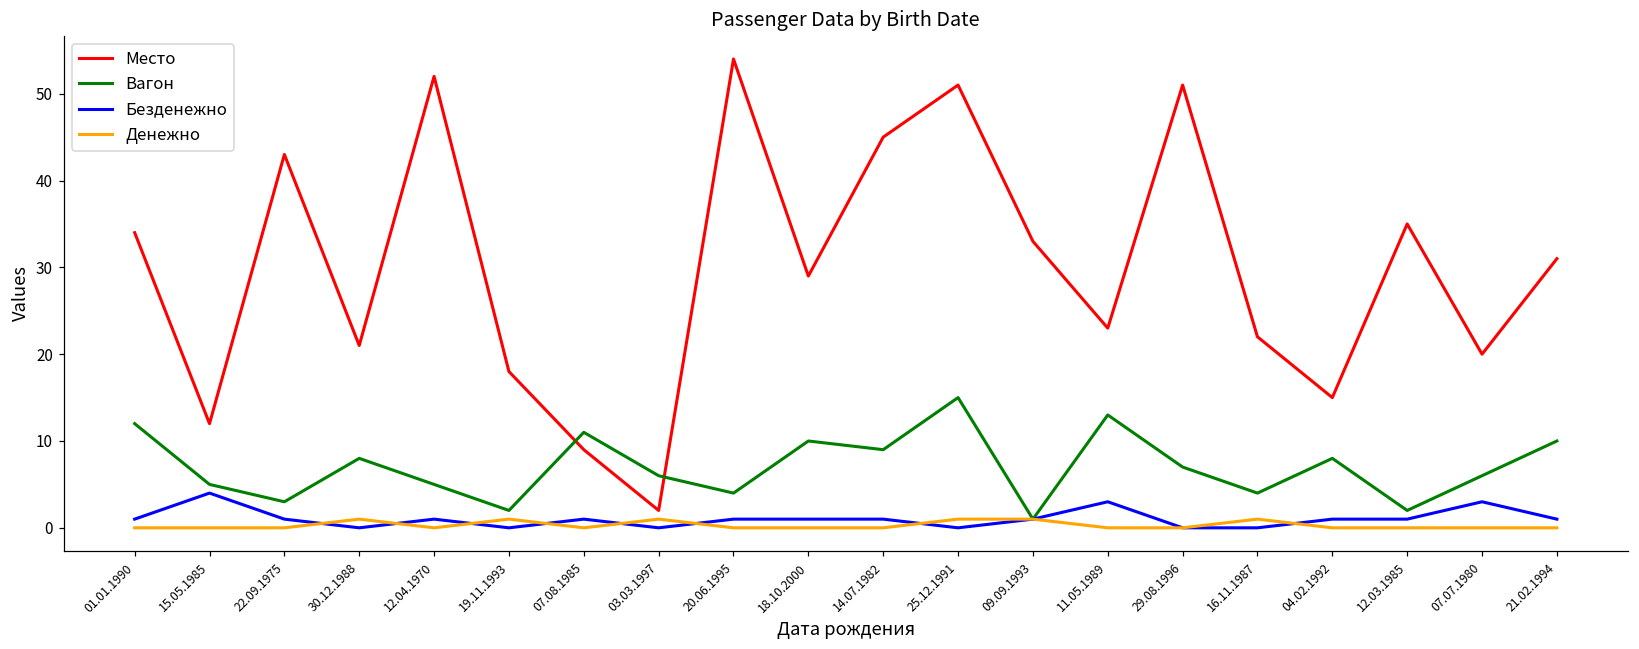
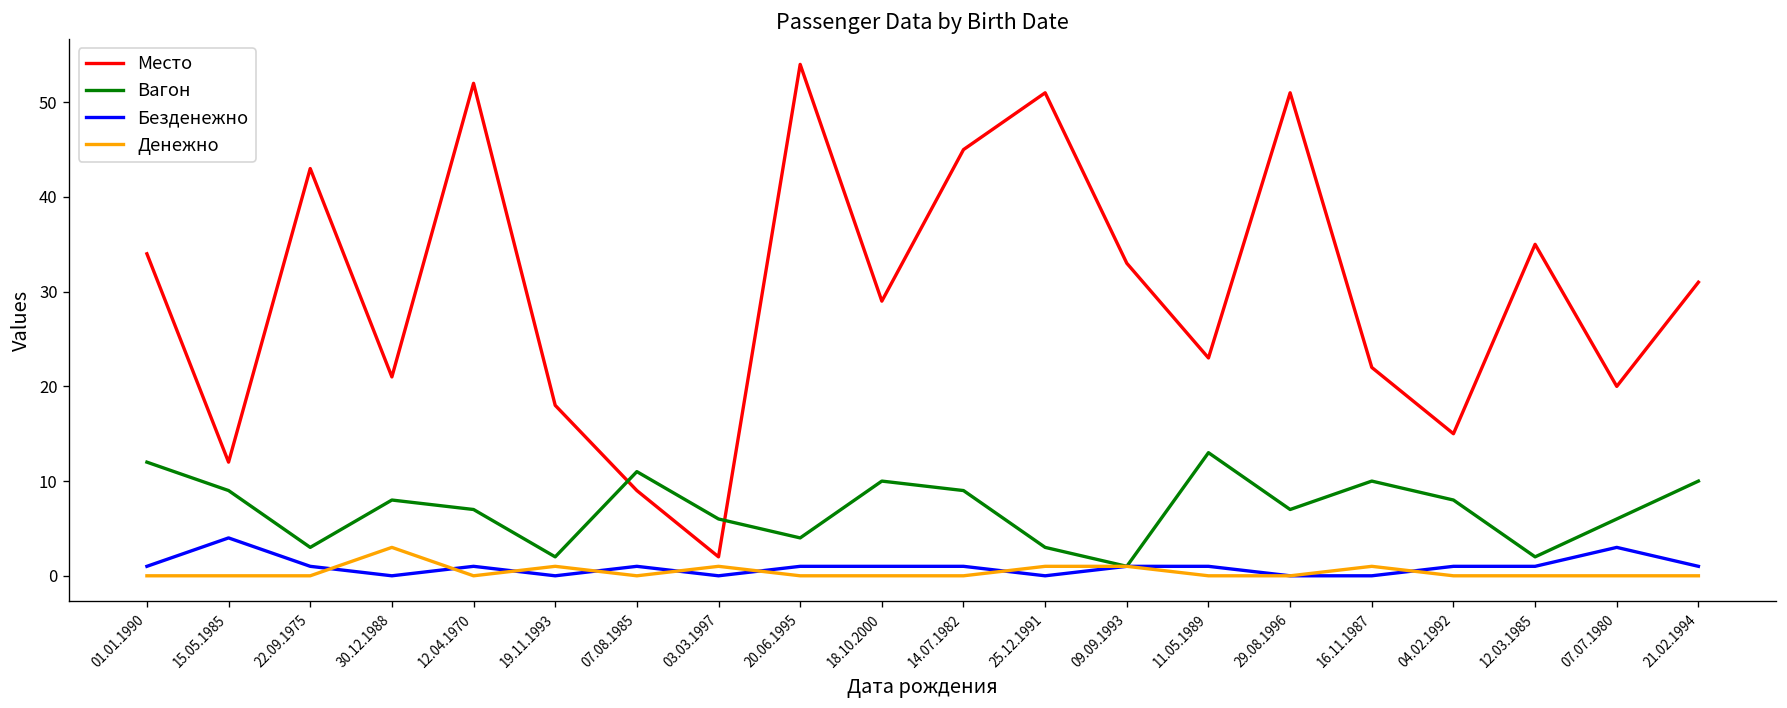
  {
    "Место": {
      "01.01.1990": 34,
      "15.05.1985": 12,
      "22.09.1975": 43,
      "30.12.1988": 21,
      "12.04.1970": 52,
      "19.11.1993": 18,
      "07.08.1985": 9,
      "03.03.1997": 2,
      "20.06.1995": 54,
      "18.10.2000": 29,
      "14.07.1982": 45,
      "25.12.1991": 51,
      "09.09.1993": 33,
      "11.05.1989": 23,
      "29.08.1996": 51,
      "16.11.1987": 22,
      "04.02.1992": 15,
      "12.03.1985": 35,
      "07.07.1980": 20,
      "21.02.1994": 31
    },
    "Вагон": {
      "01.01.1990": 12,
-     "15.05.1985": 5,
+     "15.05.1985": 9,
      "22.09.1975": 3,
      "30.12.1988": 8,
-     "12.04.1970": 5,
+     "12.04.1970": 7,
      "19.11.1993": 2,
      "07.08.1985": 11,
      "03.03.1997": 6,
      "20.06.1995": 4,
      "18.10.2000": 10,
      "14.07.1982": 9,
-     "25.12.1991": 15,
+     "25.12.1991": 3,
      "11.05.1989": 13,
      "29.08.1996": 7,
-     "16.11.1987": 4,
+     "16.11.1987": 10,
      "04.02.1992": 8,
      "12.03.1985": 2,
      "07.07.1980": 6,
      "21.02.1994": 10
    },
    "Безденежно": {
      "01.01.1990": 1,
      "15.05.1985": 4,
      "22.09.1975": 1,
      "30.12.1988": 0,
      "12.04.1970": 1,
      "19.11.1993": 0,
      "07.08.1985": 1,
      "03.03.1997": 0,
      "20.06.1995": 1,
      "18.10.2000": 1,
      "14.07.1982": 1,
      "25.12.1991": 0,
-     "11.05.1989": 3,
+     "11.05.1989": 1,
      "16.11.1987": 0,
      "04.02.1992": 1,
      "12.03.1985": 1,
      "07.07.1980": 3,
      "21.02.1994": 1
    },
    "Денежно": {
      "01.01.1990": 0,
      "15.05.1985": 0,
      "22.09.1975": 0,
-     "30.12.1988": 1,
+     "30.12.1988": 3,
      "12.04.1970": 0,
      "19.11.1993": 1,
      "07.08.1985": 0,
      "03.03.1997": 1,
      "20.06.1995": 0,
      "18.10.2000": 0,
      "14.07.1982": 0,
      "25.12.1991": 1,
      "11.05.1989": 0,
      "16.11.1987": 1,
      "04.02.1992": 0,
      "12.03.1985": 0,
      "07.07.1980": 0,
      "21.02.1994": 0
    }
  }
